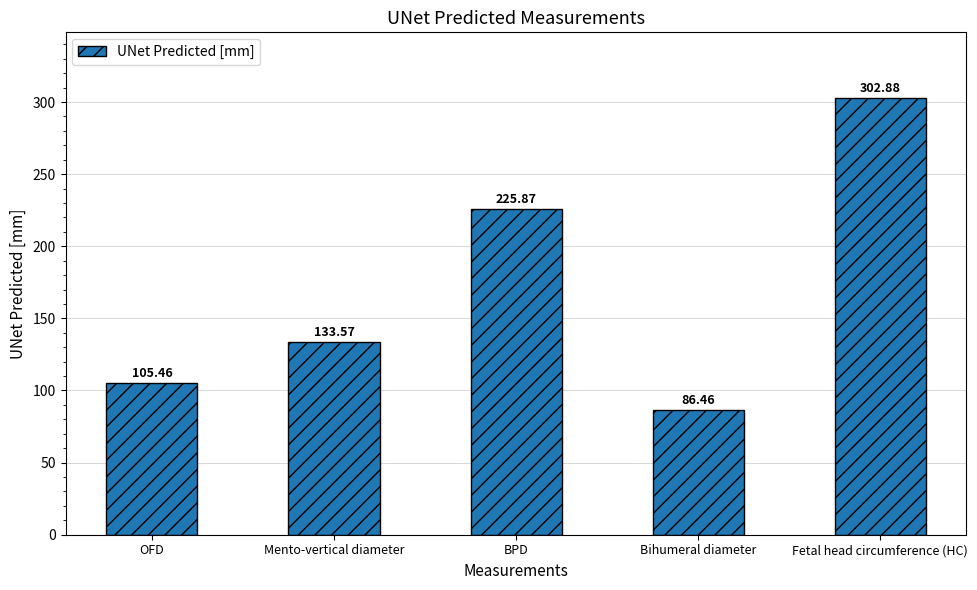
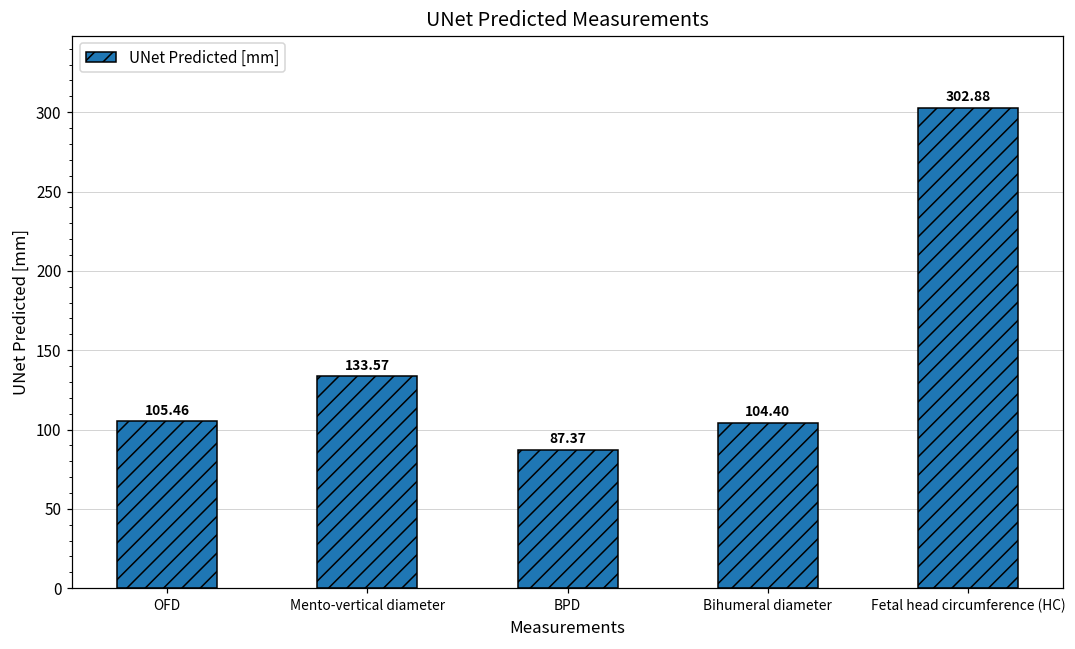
  {
    "OFD": 105.46,
    "Mento-vertical diameter": 133.57,
-   "BPD": 225.87,
-   "Bihumeral diameter": 86.46,
+   "BPD": 87.37,
+   "Bihumeral diameter": 104.40,
    "Fetal head circumference (HC)": 302.88
  }
